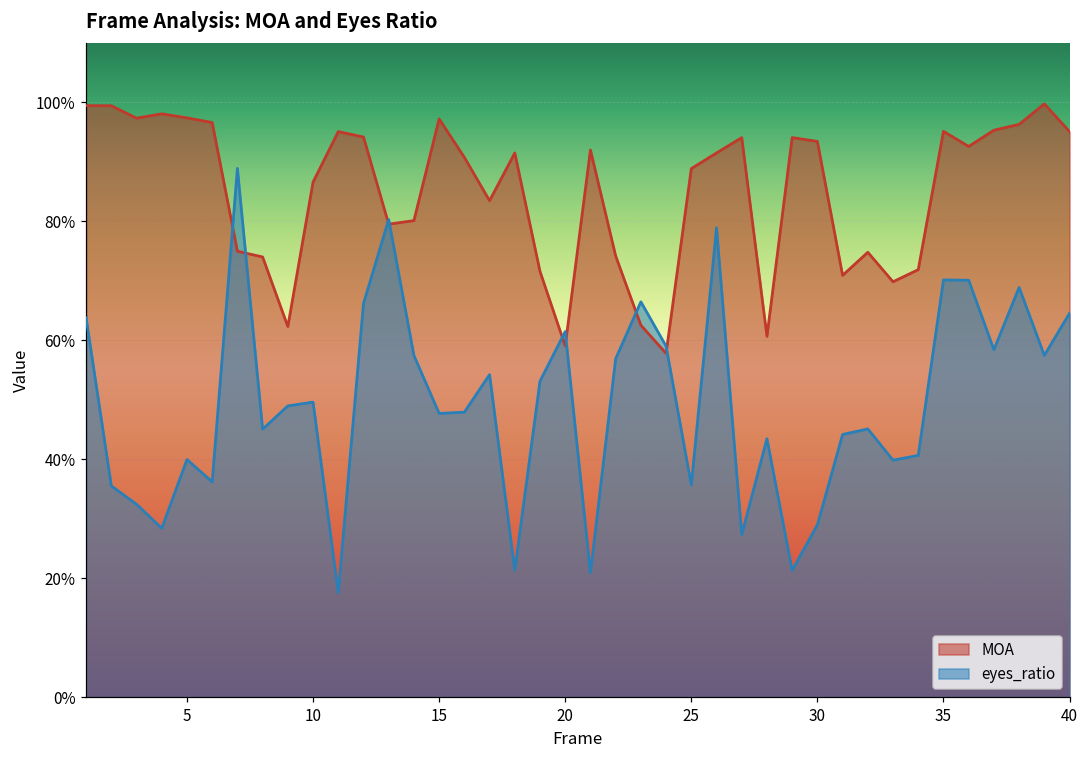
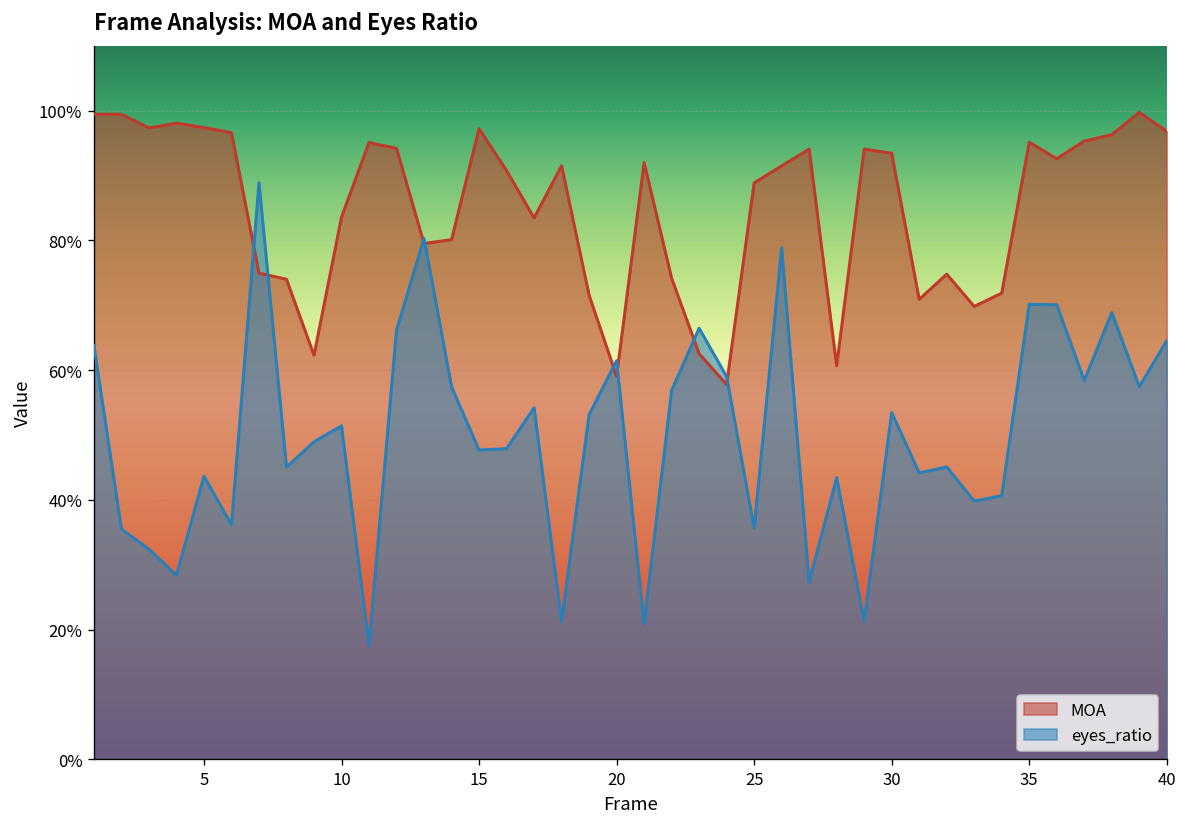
  {
    "MOA": {
      "5": "97%",
-     "10": "87%",
+     "10": "84%",
      "15": "97%",
      "20": "59%",
      "25": "89%",
      "30": "93%",
      "35": "95%",
-     "40": "95%"
+     "40": "97%"
    },
    "eyes_ratio": {
-     "5": "40%",
-     "10": "50%",
+     "5": "44%",
+     "10": "51%",
      "15": "48%",
      "20": "61%",
      "25": "36%",
-     "30": "29%",
+     "30": "53%",
      "35": "70%",
      "40": "65%"
    }
  }
